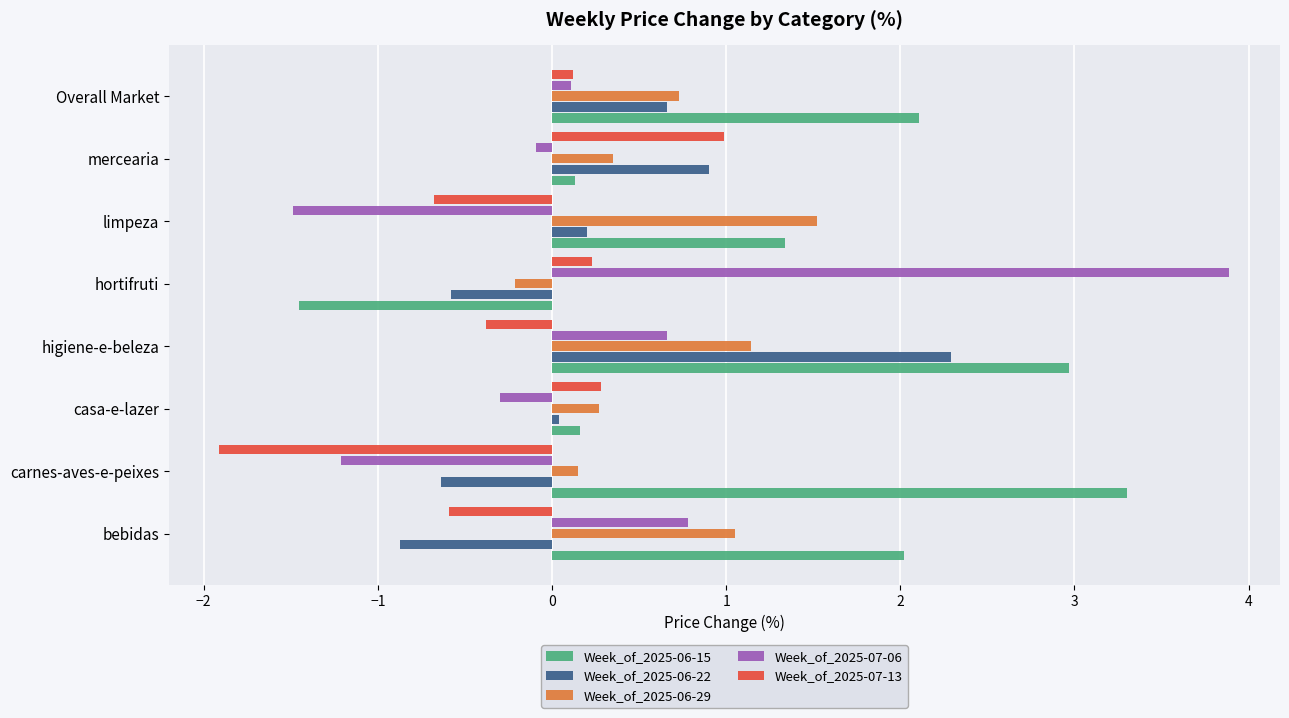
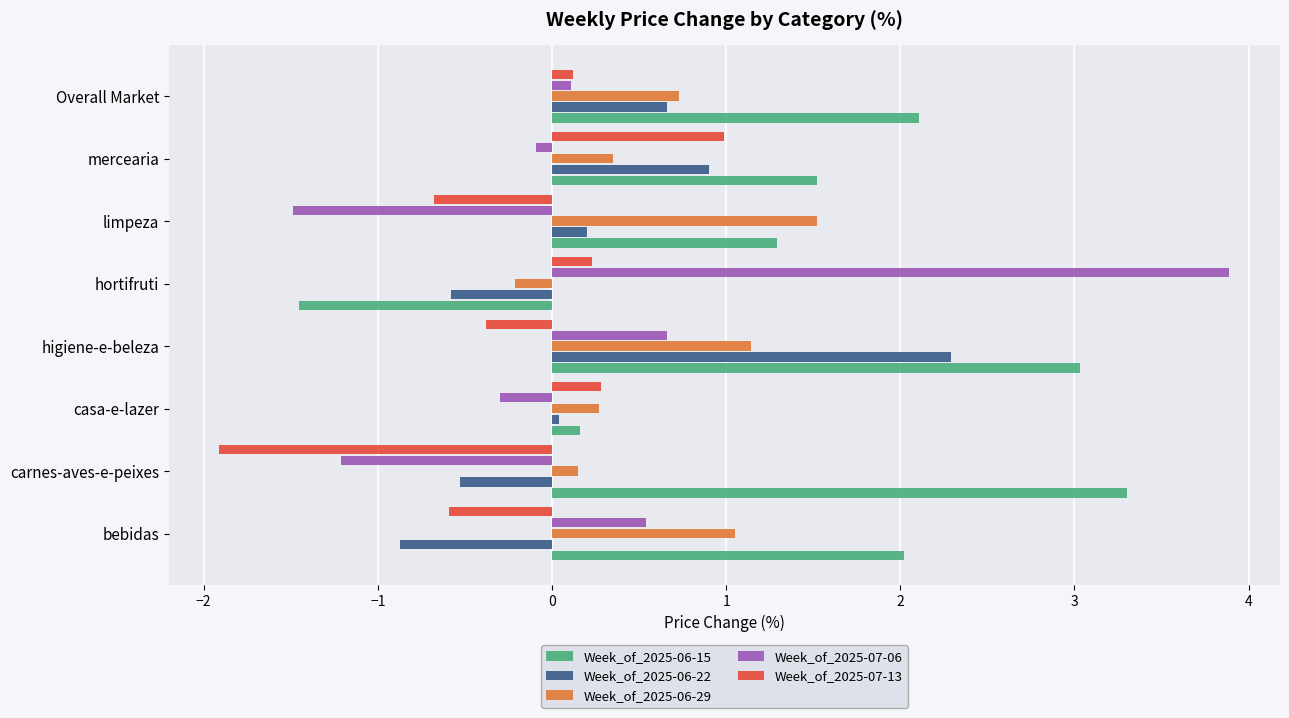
  {
    "Week_of_2025-06-15": {
      "Overall Market": 2.11,
-     "mercearia": 0.13,
-     "limpeza": 1.34,
+     "mercearia": 1.52,
+     "limpeza": 1.29,
      "hortifruti": -1.45,
-     "higiene-e-beleza": 2.97,
+     "higiene-e-beleza": 3.03,
      "casa-e-lazer": 0.16,
      "carnes-aves-e-peixes": 3.30,
      "bebidas": 2.02
    },
    "Week_of_2025-06-22": {
      "Overall Market": 0.66,
      "mercearia": 0.90,
      "limpeza": 0.20,
      "hortifruti": -0.58,
      "higiene-e-beleza": 2.29,
      "casa-e-lazer": 0.04,
-     "carnes-aves-e-peixes": -0.64,
+     "carnes-aves-e-peixes": -0.53,
      "bebidas": -0.87
    },
    "Week_of_2025-07-06": {
      "Overall Market": 0.11,
      "mercearia": -0.09,
      "limpeza": -1.49,
      "hortifruti": 3.89,
      "higiene-e-beleza": 0.66,
      "casa-e-lazer": -0.30,
      "carnes-aves-e-peixes": -1.21,
-     "bebidas": 0.78
+     "bebidas": 0.54
    }
  }
